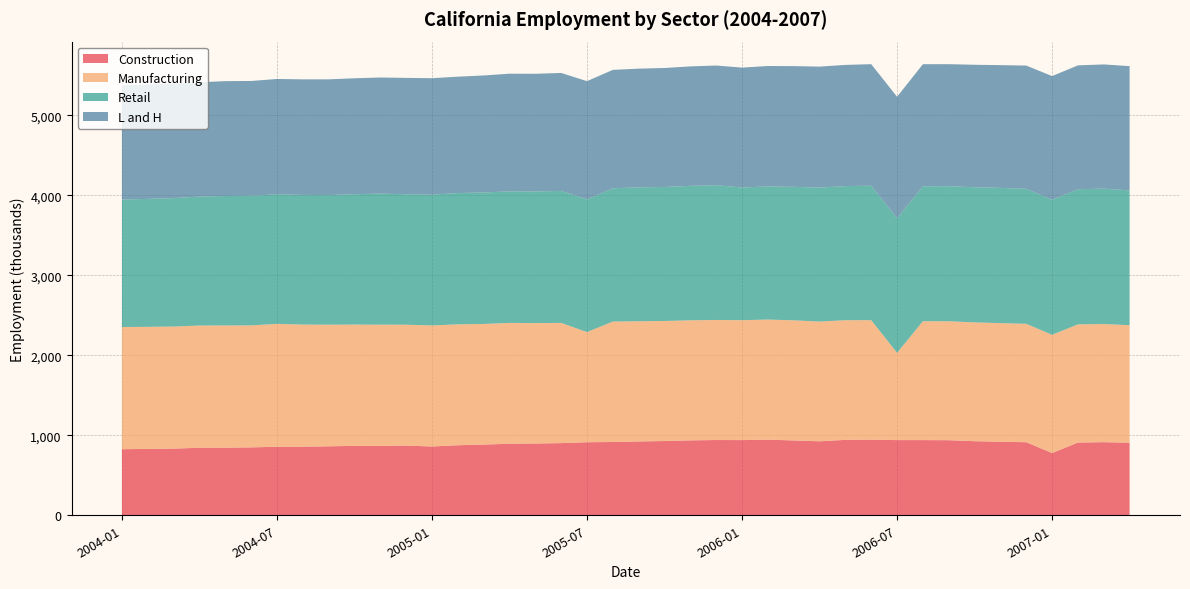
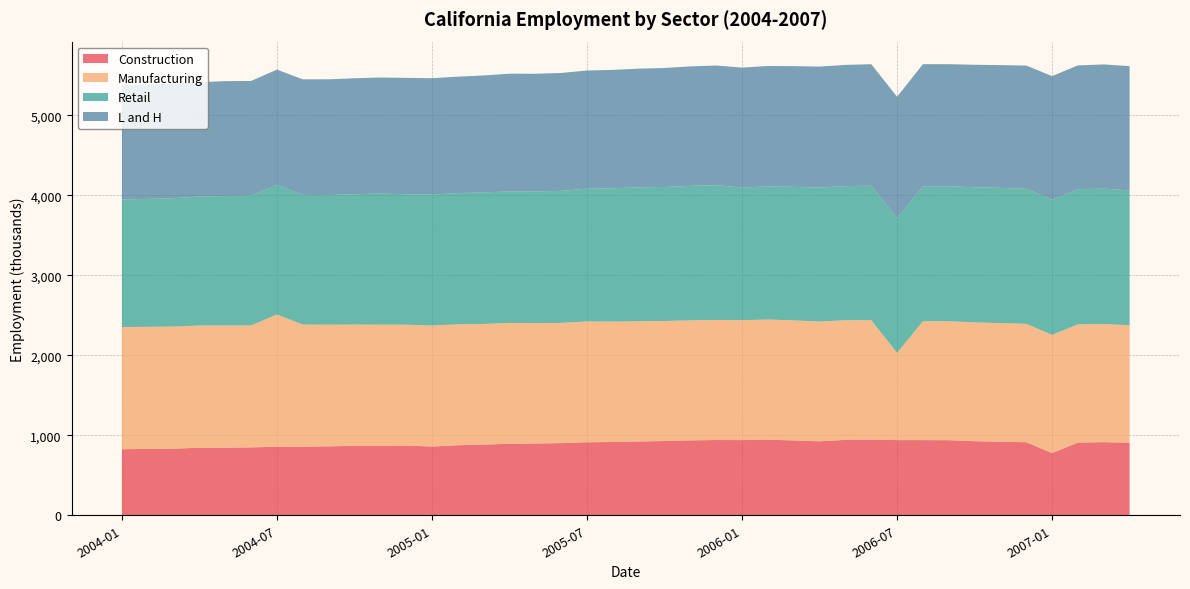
  {
    "Construction": {
      "2004-01": "800",
      "2004-07": "900",
      "2005-01": "900",
      "2005-07": "900",
      "2006-01": "900",
      "2006-07": "900",
      "2007-01": "800"
    },
    "Manufacturing": {
      "2004-01": "1,500",
-     "2004-07": "1,500",
+     "2004-07": "1,700",
      "2005-01": "1,500",
-     "2005-07": "1,400",
+     "2005-07": "1,500",
      "2006-01": "1,500",
      "2006-07": "1,100",
      "2007-01": "1,500"
    }
  }
